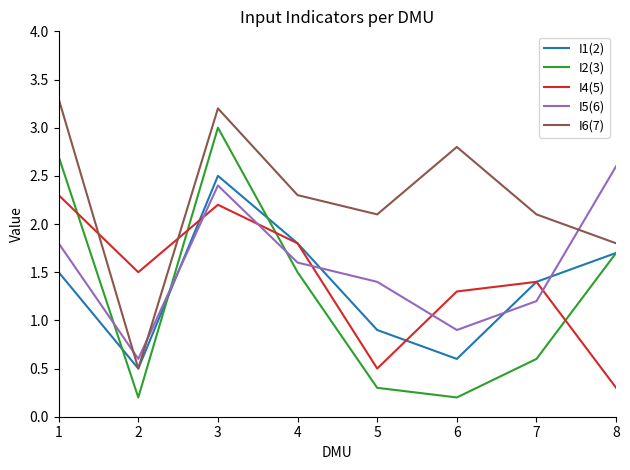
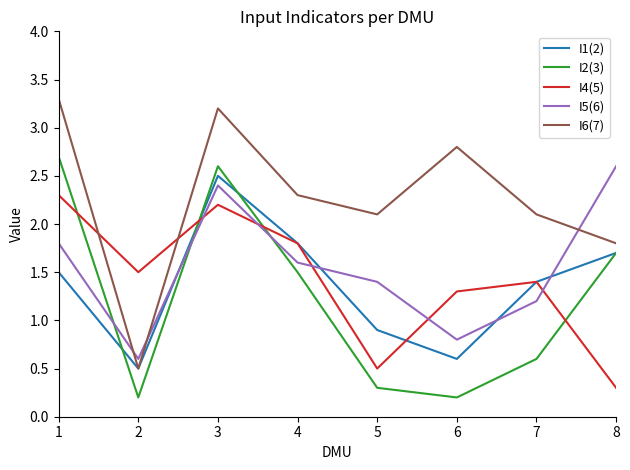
  {
    "I1(2)": {
      "1": 1.5,
      "3": 2.5,
      "5": 0.9,
      "6": 0.6
    },
    "I2(3)": {
      "1": 2.7,
      "2": 0.2,
-     "3": 3.0,
+     "3": 2.6,
      "4": 1.5,
      "5": 0.3,
      "6": 0.2,
      "7": 0.6
    },
    "I4(5)": {
      "1": 2.3,
      "2": 1.5,
      "3": 2.2,
      "5": 0.5,
      "6": 1.3,
      "8": 0.3
    },
    "I5(6)": {
      "1": 1.8,
      "2": 0.6,
      "3": 2.4,
      "4": 1.6,
      "5": 1.4,
-     "6": 0.9,
+     "6": 0.8,
      "7": 1.2,
      "8": 2.6
    },
    "I6(7)": {
      "1": 3.3,
      "3": 3.2,
      "4": 2.3,
      "5": 2.1,
      "6": 2.8,
      "7": 2.1,
      "8": 1.8
    }
  }
